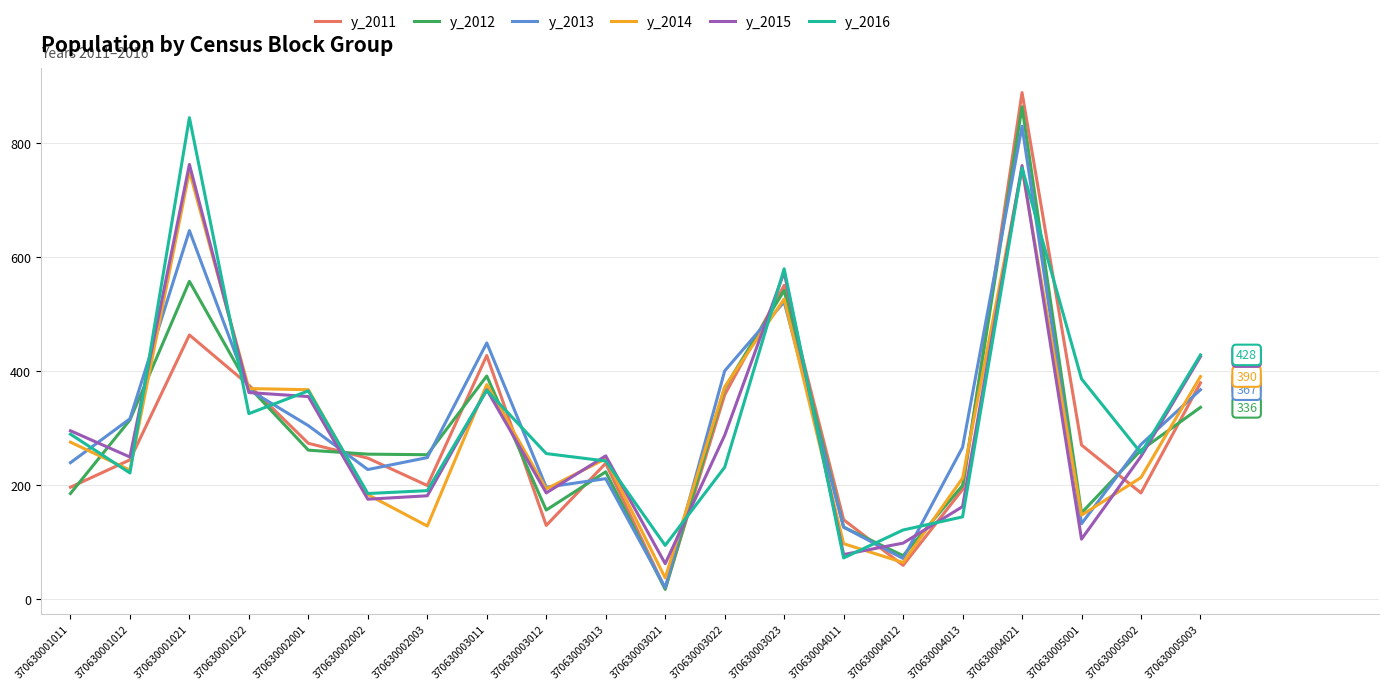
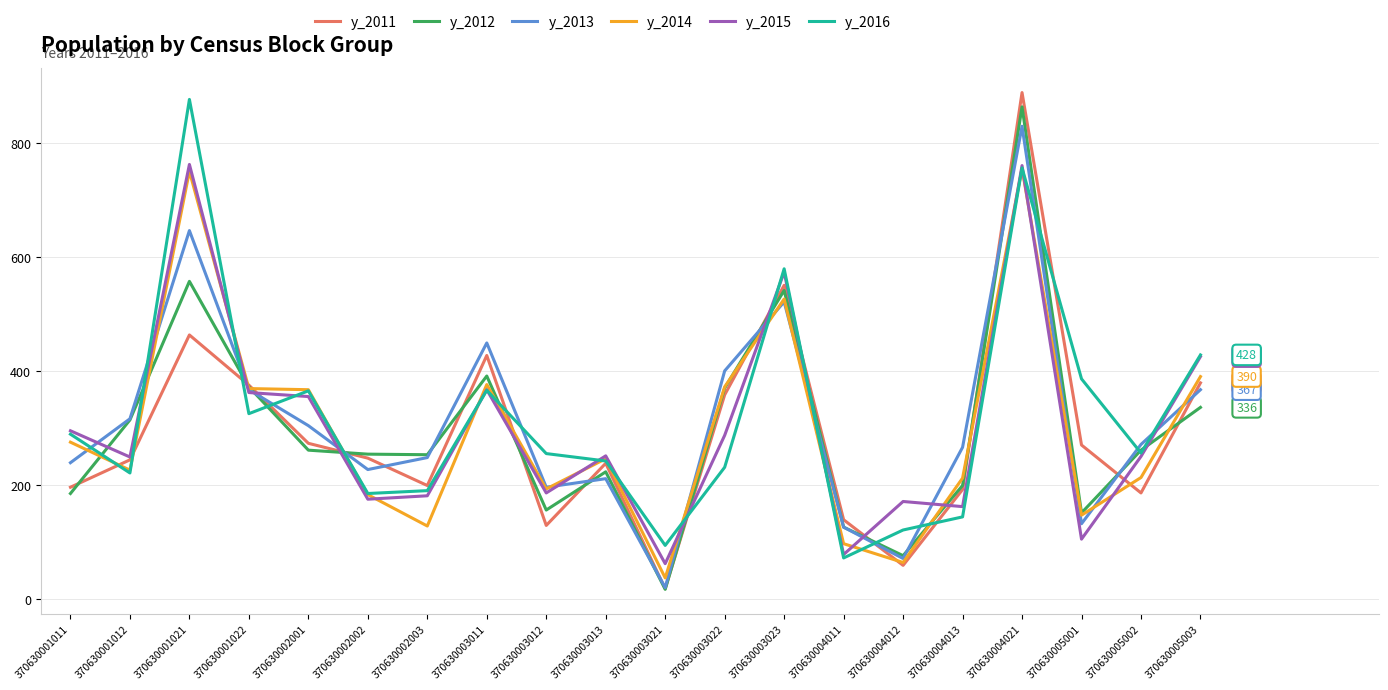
  {
    "y_2011": {
      "370630001011": 200,
      "370630001012": 240,
      "370630001021": 460,
      "370630002001": 270,
      "370630002002": 250,
      "370630002003": 200,
      "370630003011": 430,
      "370630003012": 130,
      "370630003022": 360,
      "370630003023": 550,
      "370630004011": 140,
      "370630004012": 60,
      "370630004013": 190,
      "370630004021": 890,
      "370630005001": 270,
      "370630005002": 190,
      "370630005003": 380
    },
    "y_2012": {
      "370630001011": 190,
      "370630001021": 560,
      "370630002001": 260,
      "370630002002": 250,
      "370630002003": 250,
      "370630003011": 390,
      "370630003012": 160,
      "370630003013": 220,
      "370630003023": 540,
      "370630004012": 80,
      "370630004013": 200,
      "370630004021": 860,
      "370630005002": 260,
      "370630005003": 340
    },
    "y_2013": {
      "370630001011": 240,
      "370630001021": 650,
      "370630002001": 300,
      "370630002002": 230,
      "370630002003": 250,
      "370630003011": 450,
      "370630003013": 210,
      "370630003022": 400,
      "370630003023": 520,
      "370630004012": 70,
      "370630004013": 270,
      "370630004021": 830,
      "370630005001": 130,
      "370630005002": 270,
      "370630005003": 370
    },
    "y_2014": {
      "370630001011": 280,
      "370630001012": 230,
      "370630001021": 750,
      "370630002003": 130,
      "370630003011": 380,
      "370630003021": 40,
      "370630003023": 530,
      "370630004011": 100,
      "370630004012": 60,
      "370630004013": 210,
      "370630005002": 210,
      "370630005003": 390
    },
    "y_2015": {
      "370630001011": 300,
      "370630001012": 250,
      "370630001021": 760,
      "370630001022": 360,
      "370630002001": 360,
      "370630002002": 180,
      "370630002003": 180,
      "370630003012": 190,
      "370630003013": 250,
      "370630003021": 60,
      "370630003022": 290,
      "370630003023": 570,
      "370630004011": 80,
-     "370630004012": 100,
+     "370630004012": 170,
      "370630004013": 160,
      "370630005001": 110,
      "370630005002": 250
    },
    "y_2016": {
      "370630001011": 290,
      "370630001012": 220,
-     "370630001021": 840,
+     "370630001021": 880,
      "370630001022": 330,
      "370630002003": 190,
      "370630003012": 260,
      "370630003021": 90,
      "370630003022": 230,
      "370630003023": 580,
      "370630004011": 70,
      "370630004012": 120,
      "370630004013": 140,
      "370630005001": 390,
      "370630005002": 260
    }
  }
